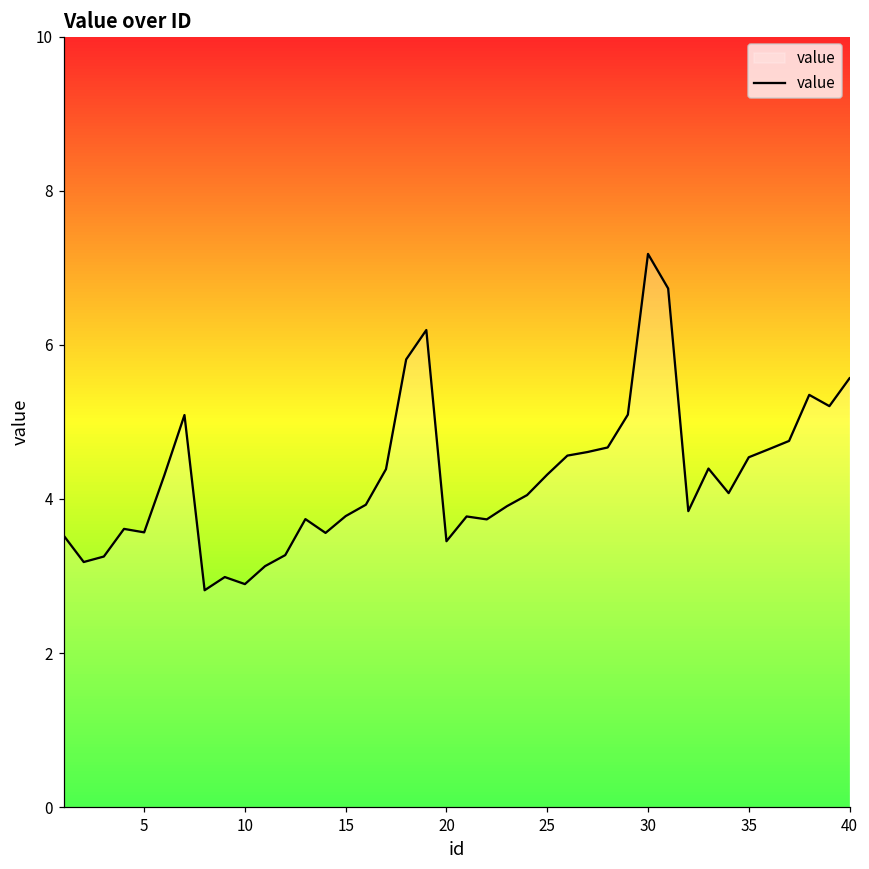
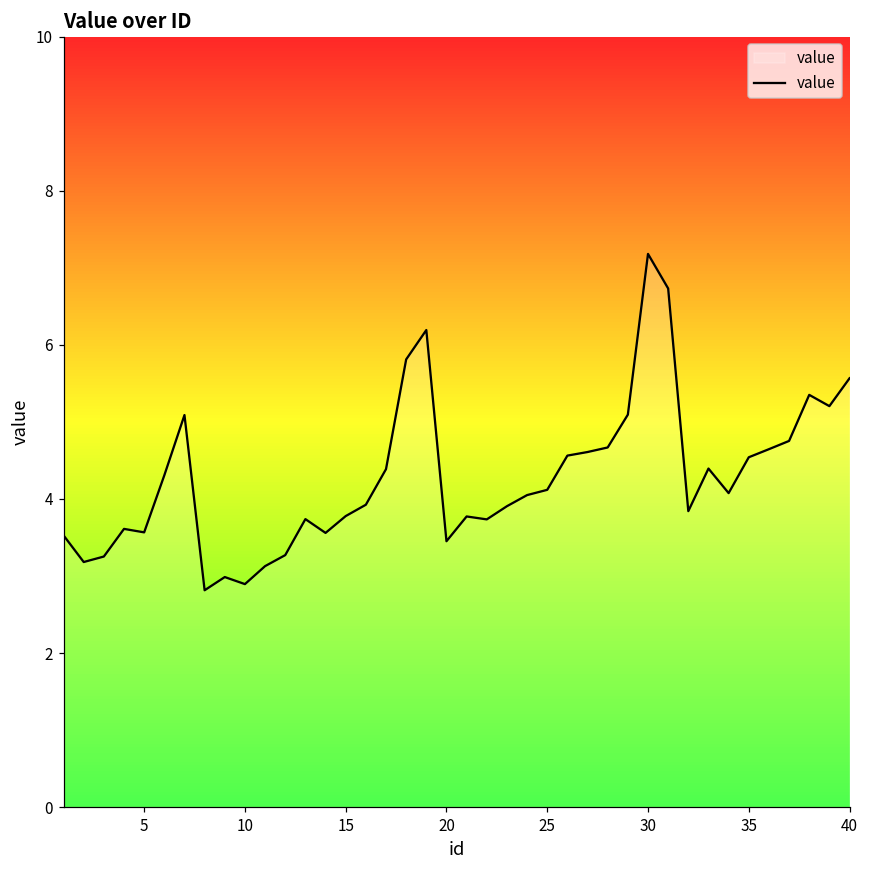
  {
    "5": 3.6,
    "10": 2.9,
    "15": 3.8,
    "20": 3.5,
-   "25": 4.3,
+   "25": 4.1,
    "30": 7.2,
    "35": 4.5,
    "40": 5.6
  }
